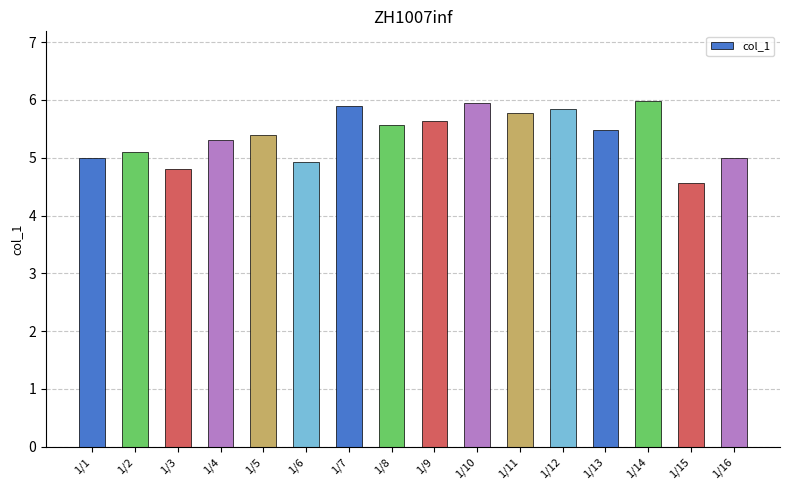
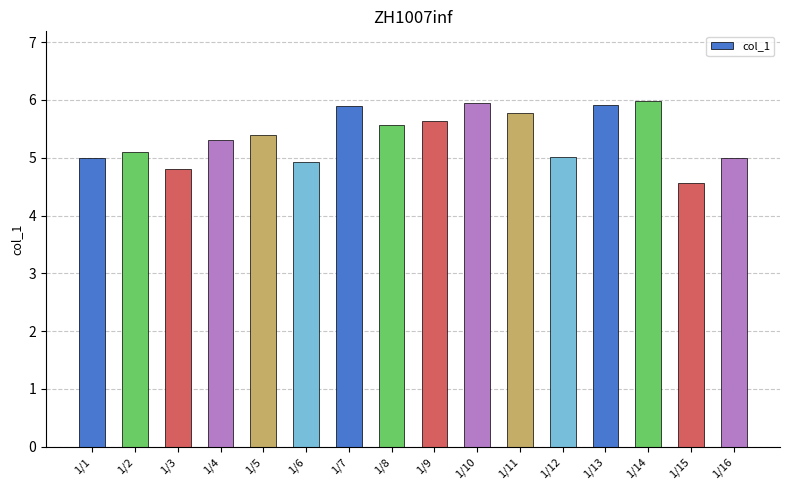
  {
    "1/1": 5.0,
    "1/2": 5.1,
    "1/3": 4.8,
    "1/4": 5.3,
    "1/5": 5.4,
    "1/6": 4.9,
    "1/7": 5.9,
    "1/8": 5.6,
    "1/9": 5.6,
    "1/10": 6.0,
    "1/11": 5.8,
-   "1/12": 5.9,
-   "1/13": 5.5,
+   "1/12": 5.0,
+   "1/13": 5.9,
    "1/14": 6.0,
    "1/15": 4.6,
    "1/16": 5.0
  }
